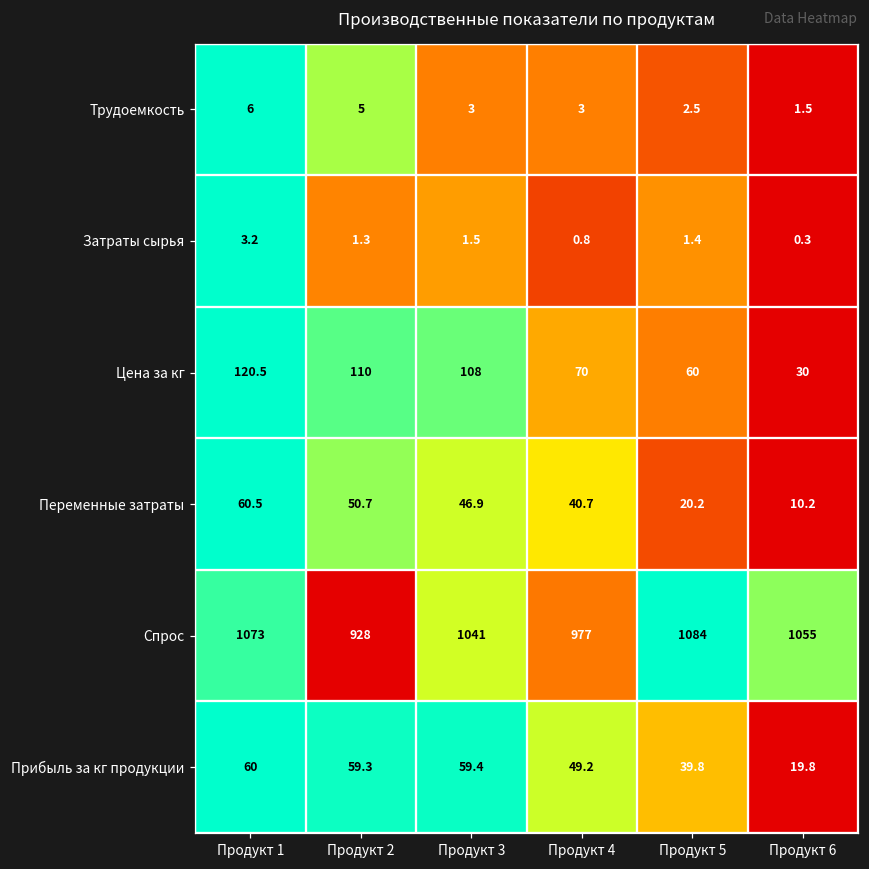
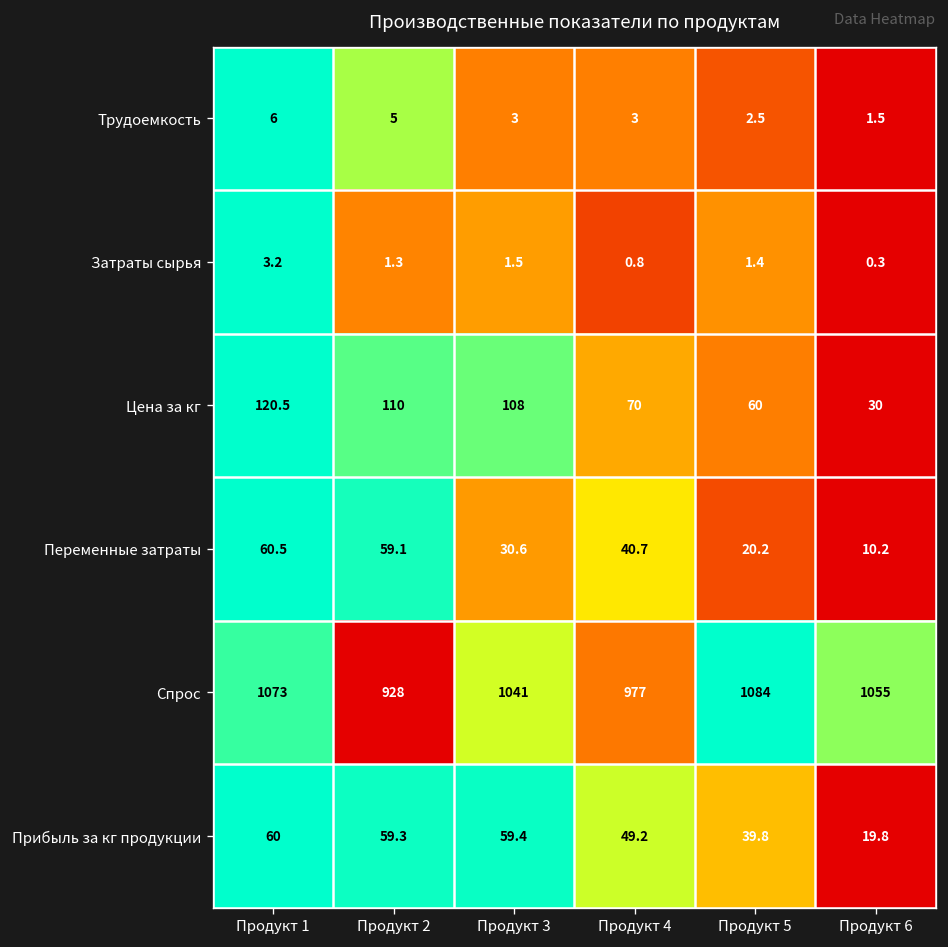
  {
    "Трудоемкость": {
      "Продукт 1": 6,
      "Продукт 2": 5,
      "Продукт 3": 3,
      "Продукт 4": 3,
      "Продукт 5": 2.5,
      "Продукт 6": 1.5
    },
    "Затраты сырья": {
      "Продукт 1": 3.2,
      "Продукт 2": 1.3,
      "Продукт 3": 1.5,
      "Продукт 4": 0.8,
      "Продукт 5": 1.4,
      "Продукт 6": 0.3
    },
    "Цена за кг": {
      "Продукт 1": 120.5,
      "Продукт 2": 110,
      "Продукт 3": 108,
      "Продукт 4": 70,
      "Продукт 5": 60,
      "Продукт 6": 30
    },
    "Переменные затраты": {
      "Продукт 1": 60.5,
-     "Продукт 2": 50.7,
-     "Продукт 3": 46.9,
+     "Продукт 2": 59.1,
+     "Продукт 3": 30.6,
      "Продукт 4": 40.7,
      "Продукт 5": 20.2,
      "Продукт 6": 10.2
    },
    "Спрос": {
      "Продукт 1": 1073,
      "Продукт 2": 928,
      "Продукт 3": 1041,
      "Продукт 4": 977,
      "Продукт 5": 1084,
      "Продукт 6": 1055
    },
    "Прибыль за кг продукции": {
      "Продукт 1": 60,
      "Продукт 2": 59.3,
      "Продукт 3": 59.4,
      "Продукт 4": 49.2,
      "Продукт 5": 39.8,
      "Продукт 6": 19.8
    }
  }
